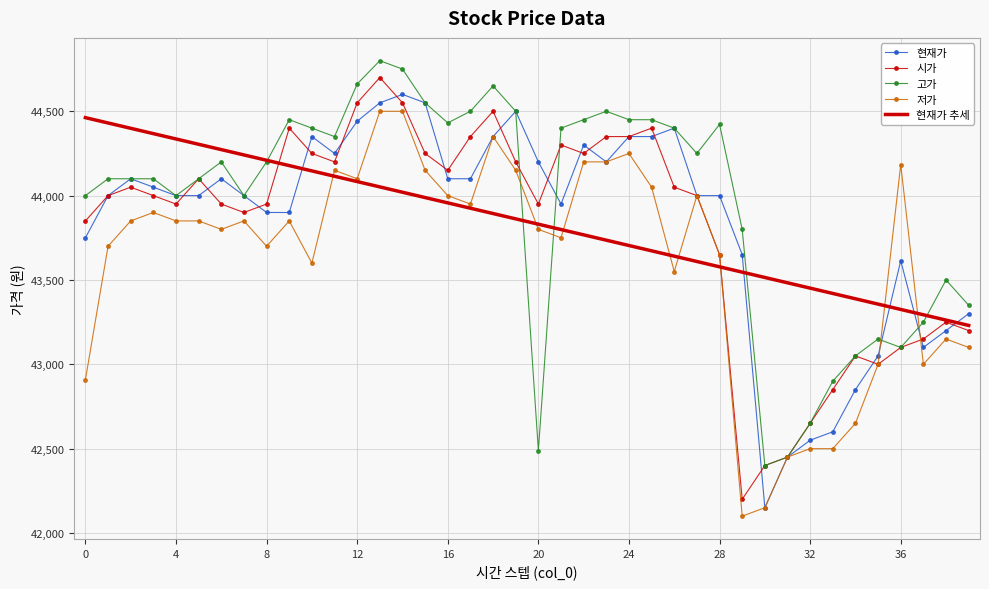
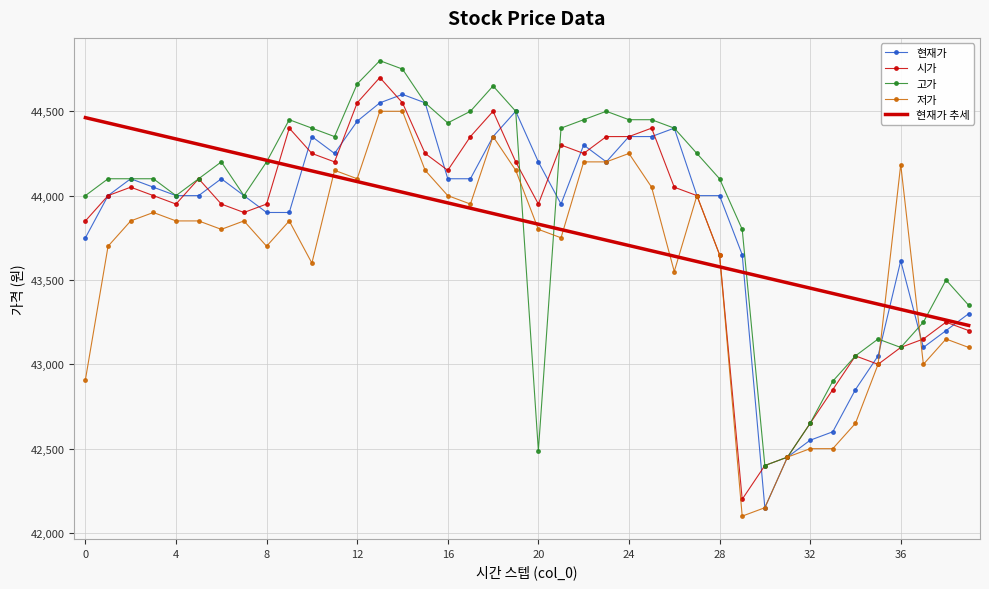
  {
    "현재가": {
      "0": "43,750",
      "8": "43,900",
      "12": "44,440",
      "16": "44,100",
      "20": "44,200",
      "28": "44,000",
      "32": "42,550",
      "36": "43,610"
    },
    "고가": {
      "0": "44,000",
      "12": "44,660",
      "16": "44,430",
      "20": "42,490",
      "24": "44,450",
-     "28": "44,420"
+     "28": "44,100"
    },
    "저가": {
      "0": "42,910",
      "4": "43,850",
      "8": "43,700",
      "12": "44,100",
      "16": "44,000",
      "20": "43,800",
      "24": "44,250",
      "32": "42,500",
      "36": "44,180"
    }
  }
